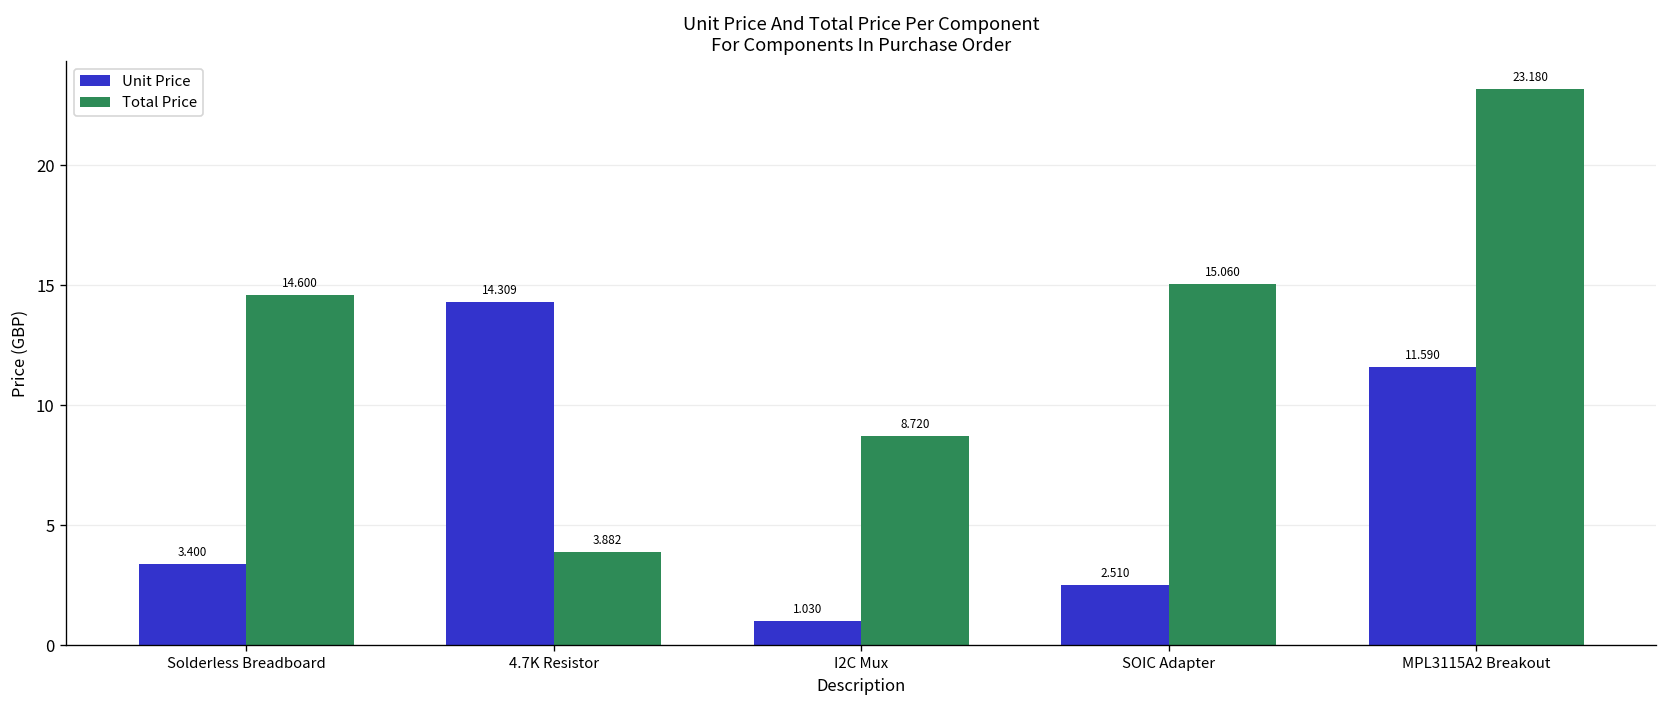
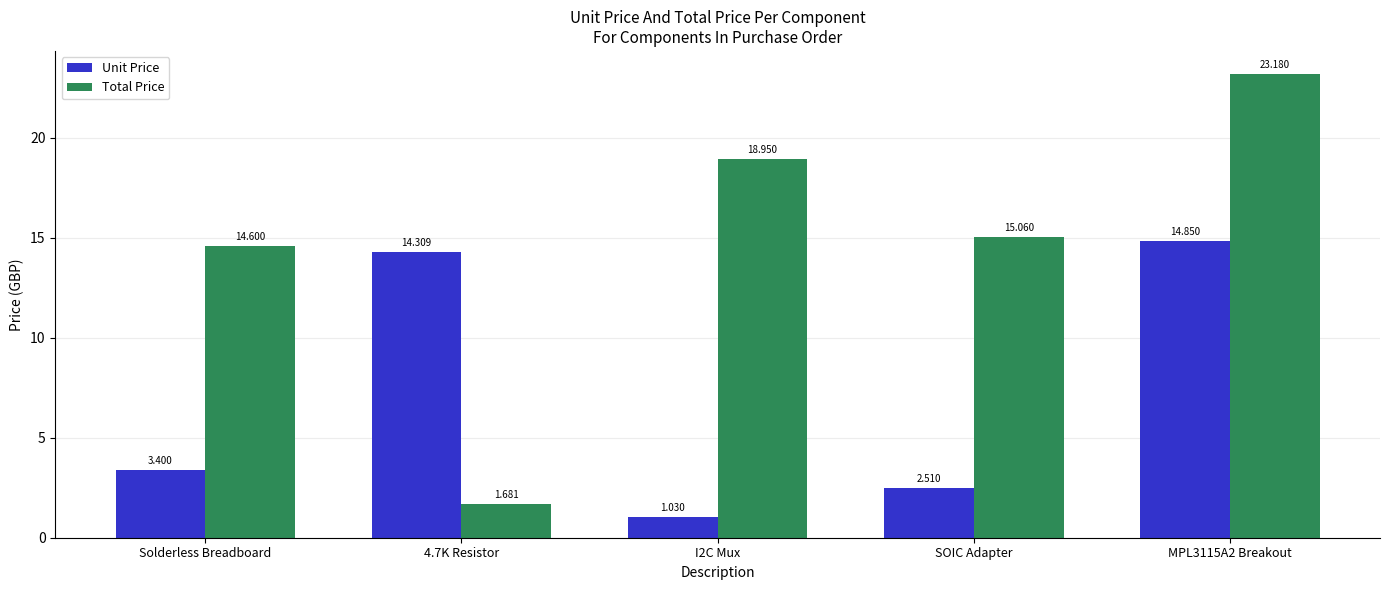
  {
    "Unit Price": {
      "Solderless Breadboard": 3.400,
      "4.7K Resistor": 14.309,
      "I2C Mux": 1.030,
      "SOIC Adapter": 2.510,
-     "MPL3115A2 Breakout": 11.590
+     "MPL3115A2 Breakout": 14.850
    },
    "Total Price": {
      "Solderless Breadboard": 14.600,
-     "4.7K Resistor": 3.882,
-     "I2C Mux": 8.720,
+     "4.7K Resistor": 1.681,
+     "I2C Mux": 18.950,
      "SOIC Adapter": 15.060,
      "MPL3115A2 Breakout": 23.180
    }
  }
